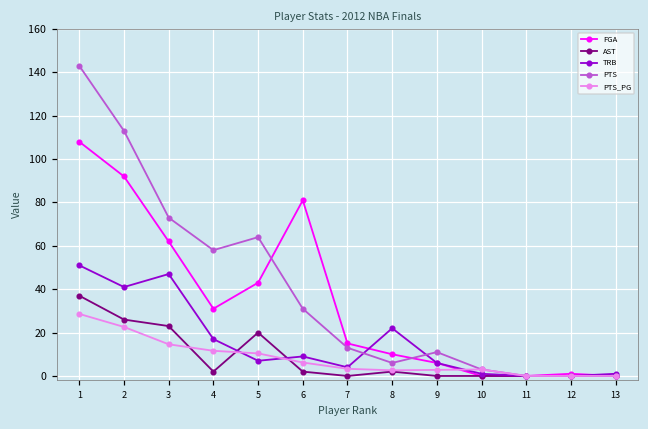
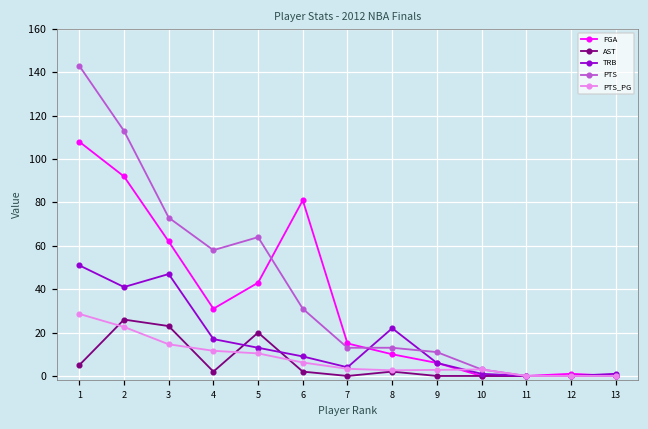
  {
    "FGA": {
      "1": 108,
      "2": 92,
      "3": 62,
      "4": 31,
      "5": 43,
      "6": 81,
      "7": 15,
      "8": 10
    },
    "AST": {
-     "1": 37,
+     "1": 5,
      "2": 26,
      "3": 23,
      "4": 2,
      "5": 20,
      "6": 2,
      "7": 0,
      "9": 0
    },
    "TRB": {
      "1": 51,
      "2": 41,
      "3": 47,
      "4": 17,
-     "5": 7,
+     "5": 13,
      "6": 9,
      "8": 22
    },
    "PTS": {
      "1": 143,
      "2": 113,
      "3": 73,
      "4": 58,
      "5": 64,
      "6": 31,
      "7": 13,
-     "8": 6,
+     "8": 13,
      "9": 11
    },
    "PTS_PG": {
      "1": 29,
      "2": 23,
      "3": 15,
      "4": 12,
      "5": 10,
      "6": 6,
      "9": 3
    }
  }
